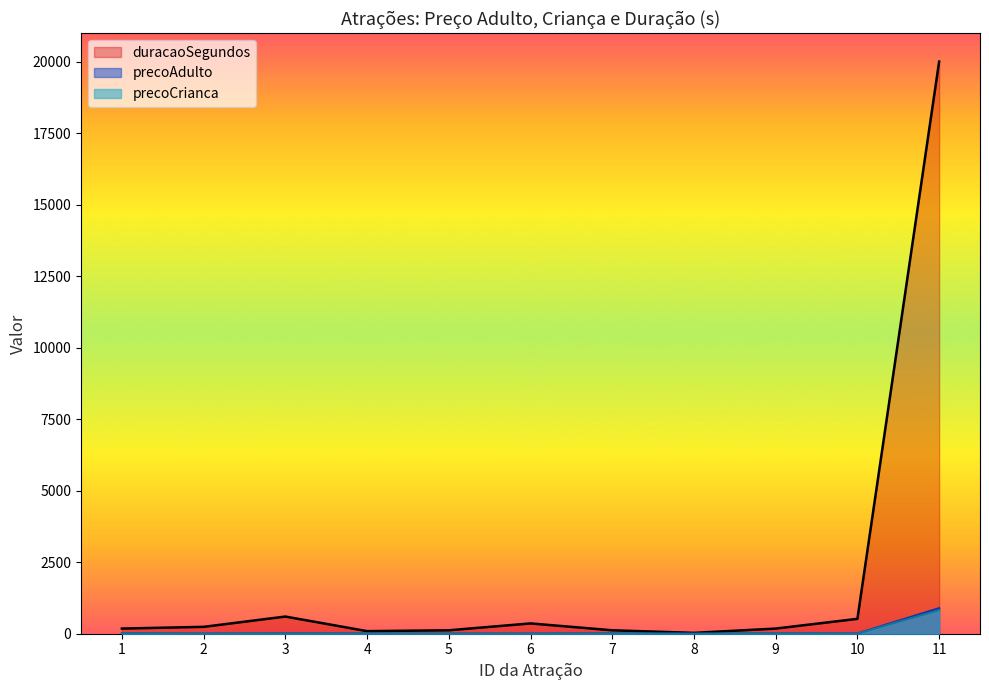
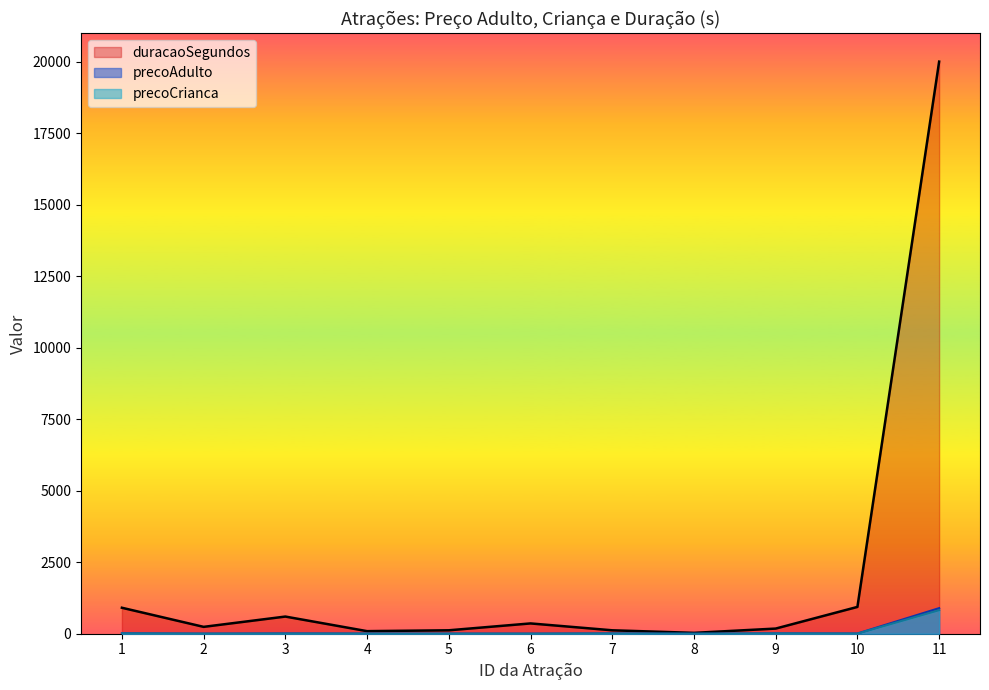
  {
    "duracaoSegundos": {
-     "1": 200,
+     "1": 900,
      "2": 200,
      "3": 600,
      "5": 100,
      "6": 400,
      "7": 100,
      "9": 200,
-     "10": 500,
+     "10": 900,
      "11": 20000
    }
  }
